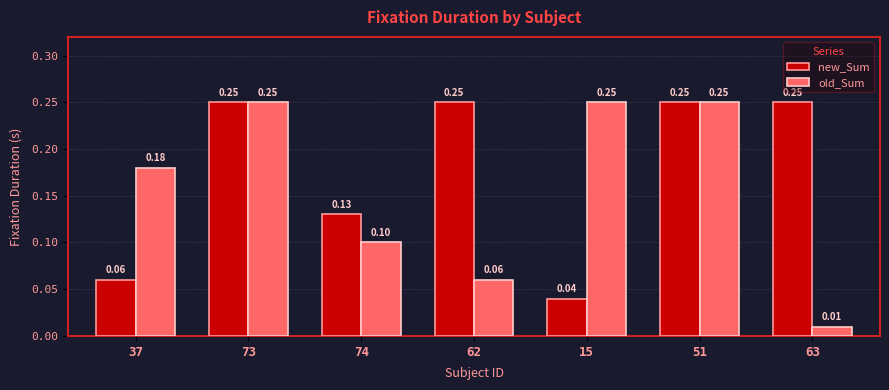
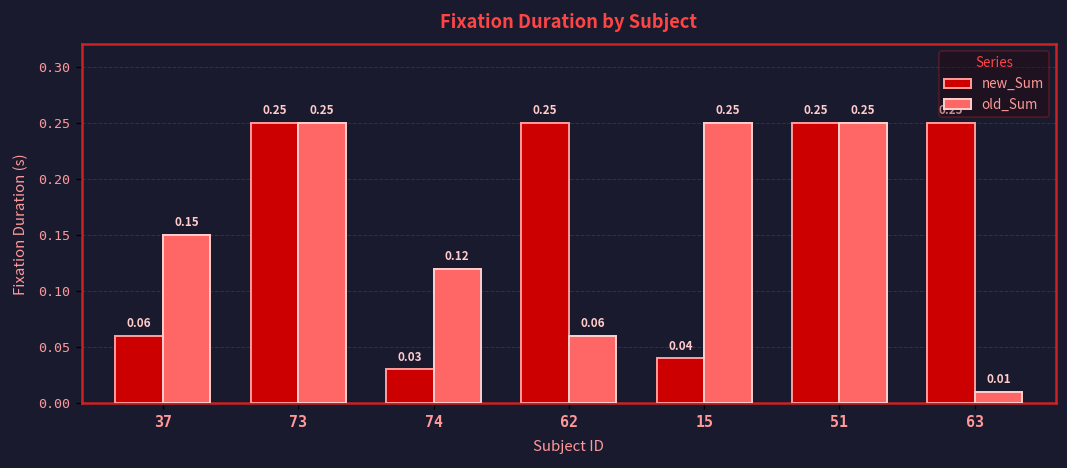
  {
    "new_Sum": {
      "37": 0.06,
      "73": 0.25,
-     "74": 0.13,
+     "74": 0.03,
      "62": 0.25,
      "15": 0.04,
      "51": 0.25
    },
    "old_Sum": {
-     "37": 0.18,
+     "37": 0.15,
      "73": 0.25,
-     "74": 0.10,
+     "74": 0.12,
      "62": 0.06,
      "15": 0.25,
      "51": 0.25,
      "63": 0.01
    }
  }
